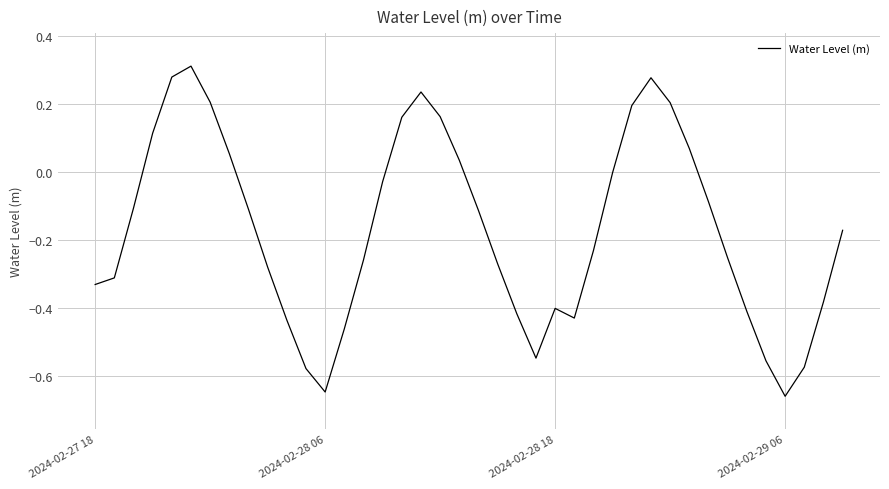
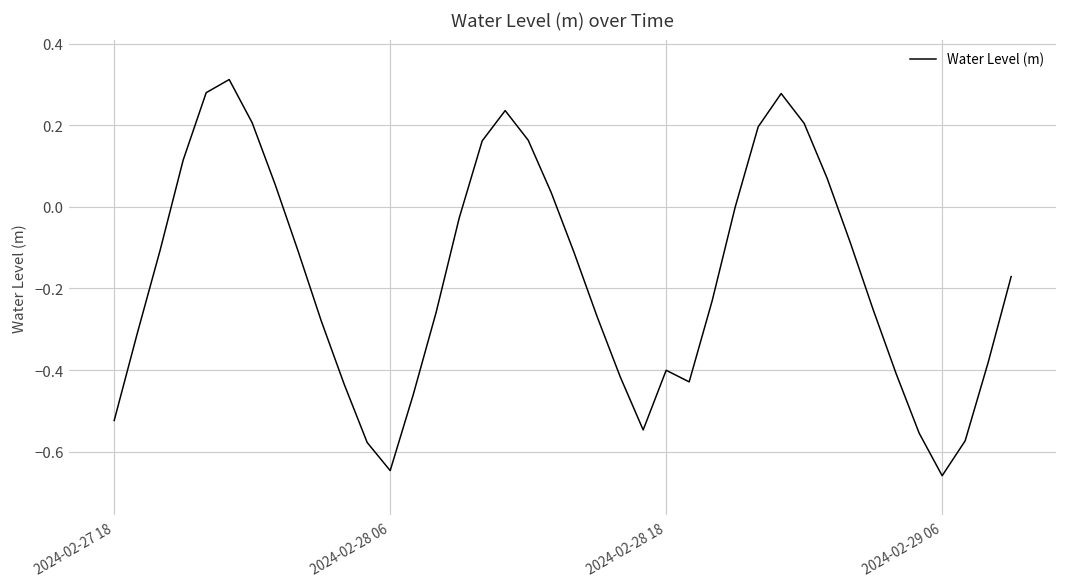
  {
-   "2024-02-27 18": -0.33,
+   "2024-02-27 18": -0.52,
    "2024-02-28 06": -0.65,
    "2024-02-28 18": -0.40,
    "2024-02-29 06": -0.66
  }
